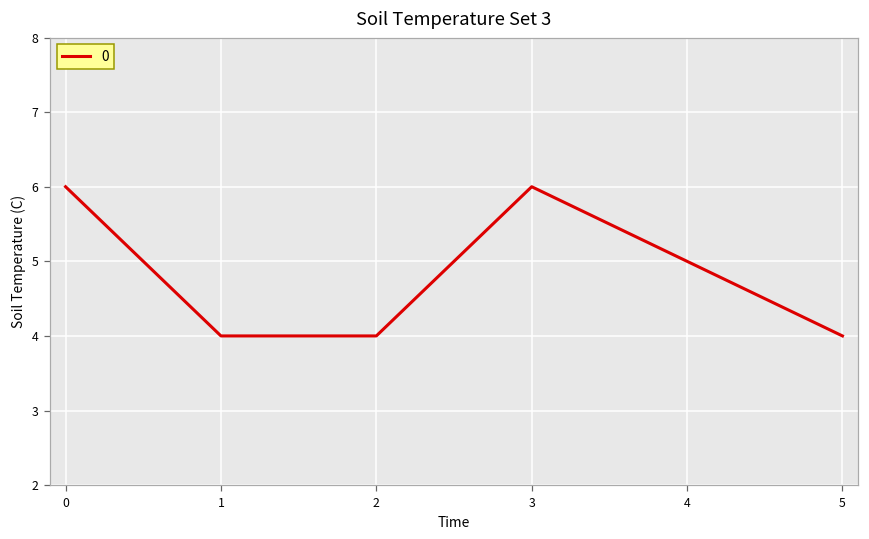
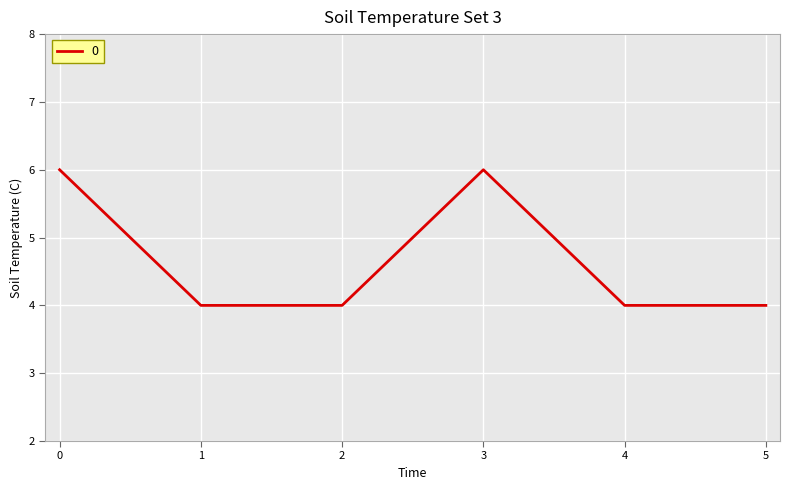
  {
    "0": 6,
    "1": 4,
    "2": 4,
    "3": 6,
-   "4": 5,
+   "4": 4,
    "5": 4
  }
